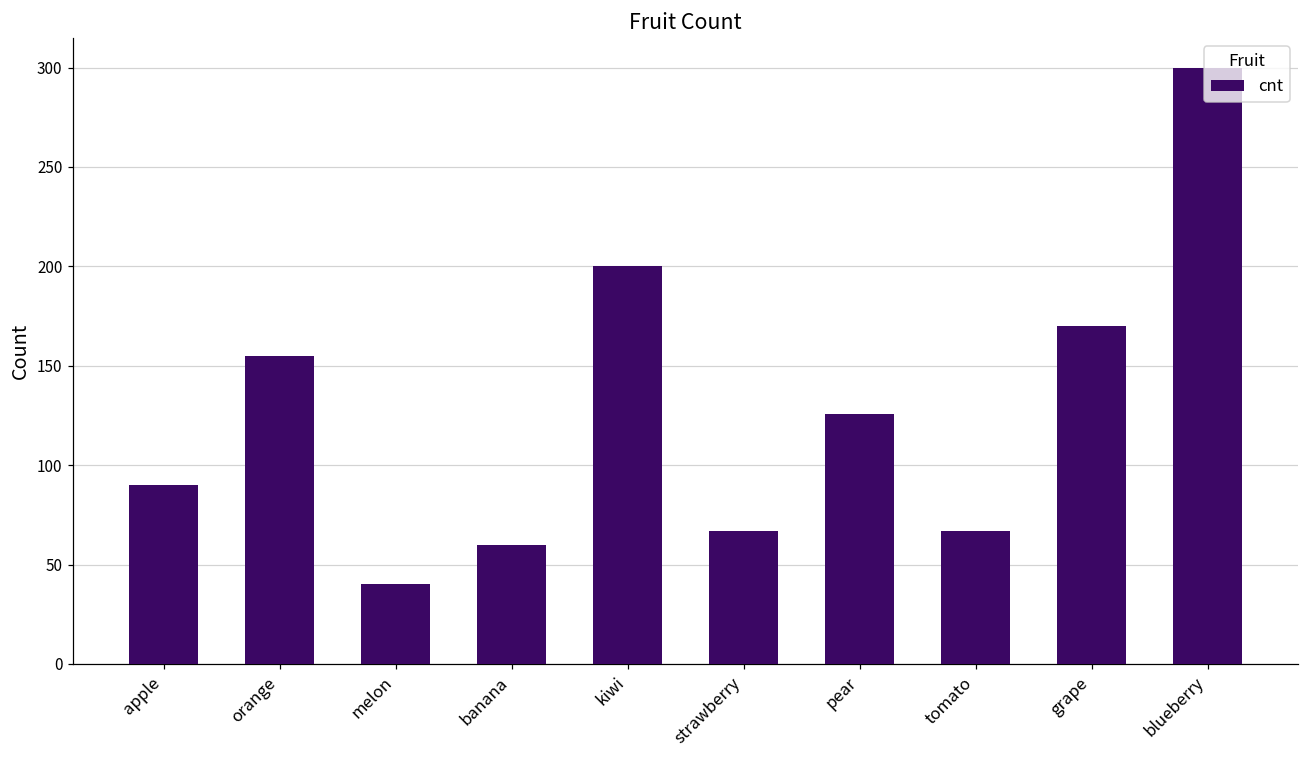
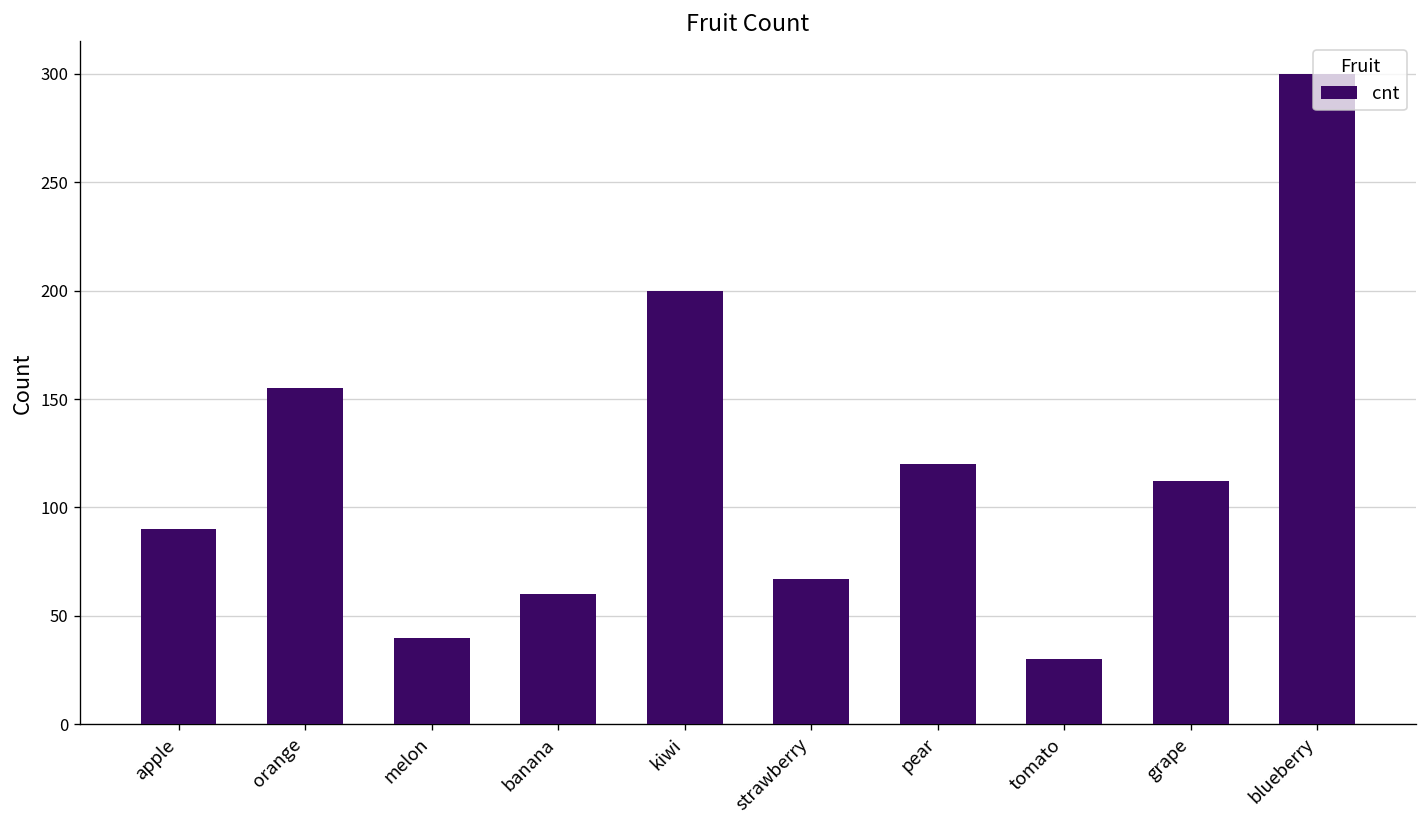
  {
    "apple": 90,
    "orange": 155,
    "melon": 40,
    "banana": 60,
    "kiwi": 200,
    "strawberry": 67,
-   "pear": 126,
-   "tomato": 67,
-   "grape": 170
+   "pear": 120,
+   "tomato": 30,
+   "grape": 112
  }
